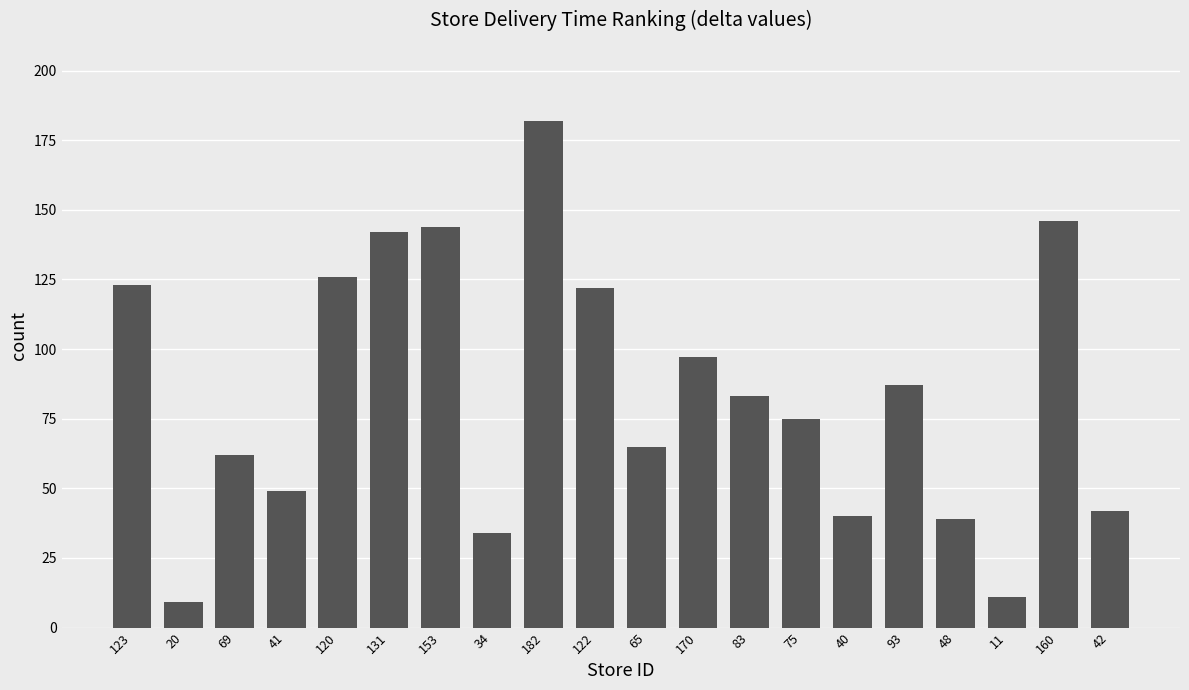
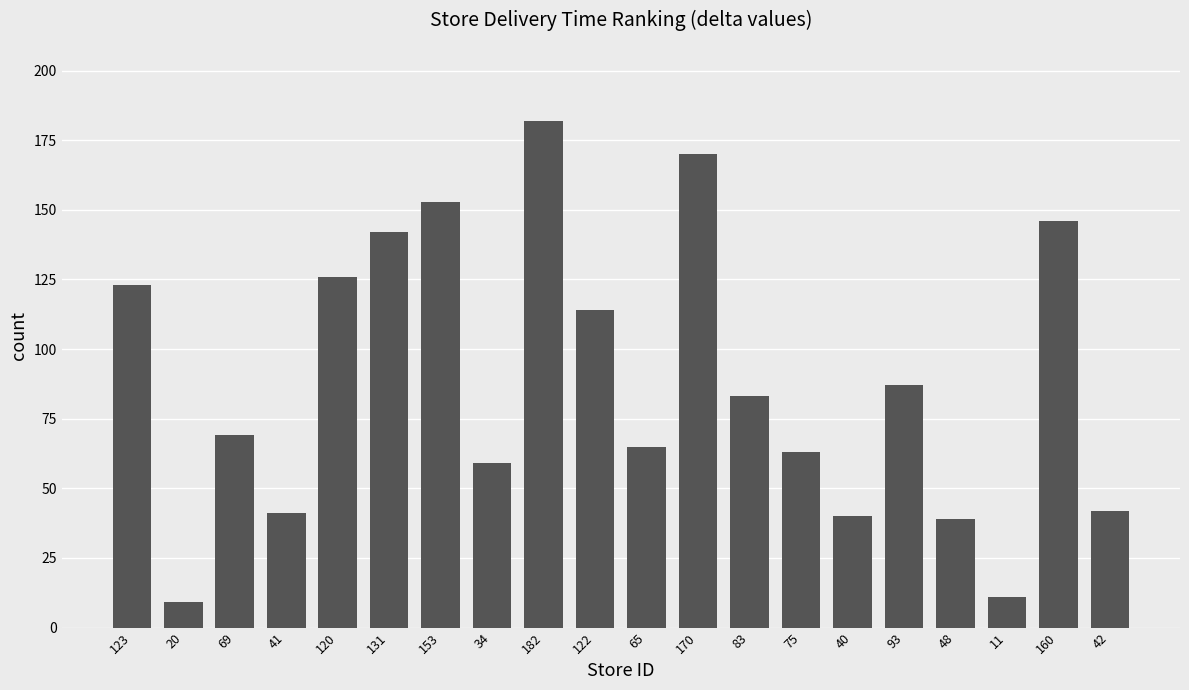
  {
    "123": 123,
    "20": 9,
-   "69": 62,
-   "41": 49,
+   "69": 69,
+   "41": 41,
    "120": 126,
    "131": 142,
-   "153": 144,
-   "34": 34,
+   "153": 153,
+   "34": 59,
    "182": 182,
-   "122": 122,
+   "122": 114,
    "65": 65,
-   "170": 97,
+   "170": 170,
    "83": 83,
-   "75": 75,
+   "75": 63,
    "40": 40,
    "93": 87,
    "48": 39,
    "11": 11,
    "160": 146,
    "42": 42
  }
